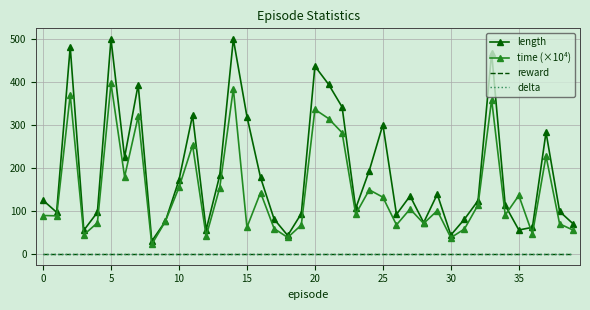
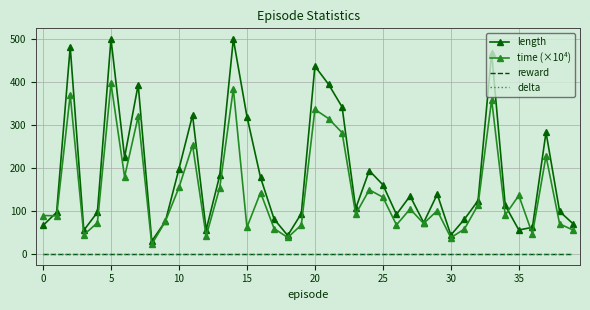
  {
    "length": {
-     "0": 130,
+     "0": 70,
      "5": 500,
-     "10": 170,
+     "10": 200,
      "15": 320,
      "20": 440,
-     "25": 300,
+     "25": 160,
      "30": 40,
      "35": 60
    }
  }
